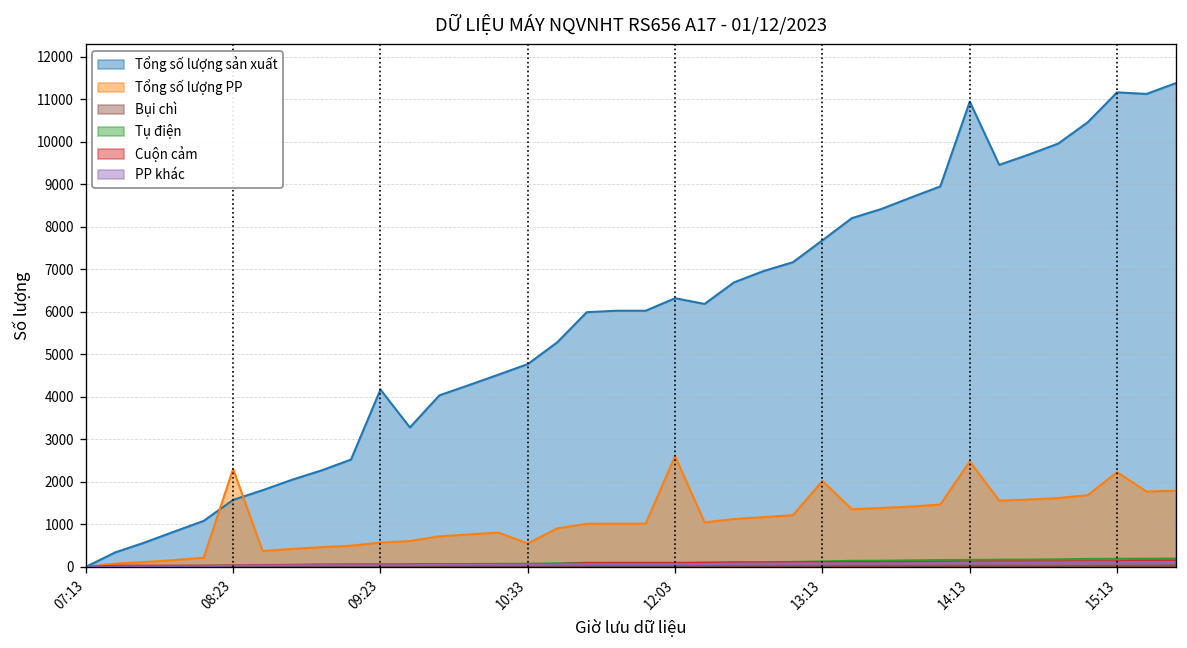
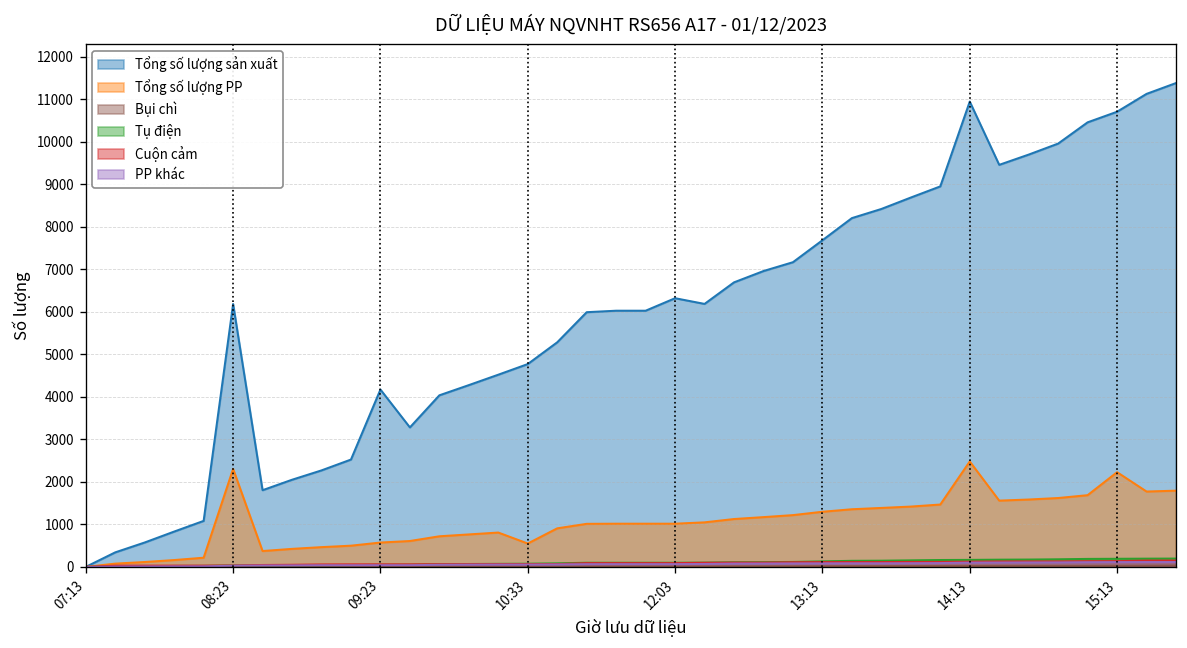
  {
    "Tổng số lượng sản xuất": {
-     "08:23": 1600,
+     "08:23": 6200,
      "09:23": 4200,
      "10:33": 4800,
      "12:03": 6300,
      "13:13": 7700,
      "14:13": 10900,
-     "15:13": 11200
+     "15:13": 10700
    },
    "Tổng số lượng PP": {
      "08:23": 2300,
      "09:23": 600,
      "10:33": 600,
-     "12:03": 2600,
-     "13:13": 2000,
+     "12:03": 1000,
+     "13:13": 1300,
      "14:13": 2500,
      "15:13": 2200
    },
    "Bụi chì": {
      "14:13": 0,
      "15:13": 0
    }
  }
